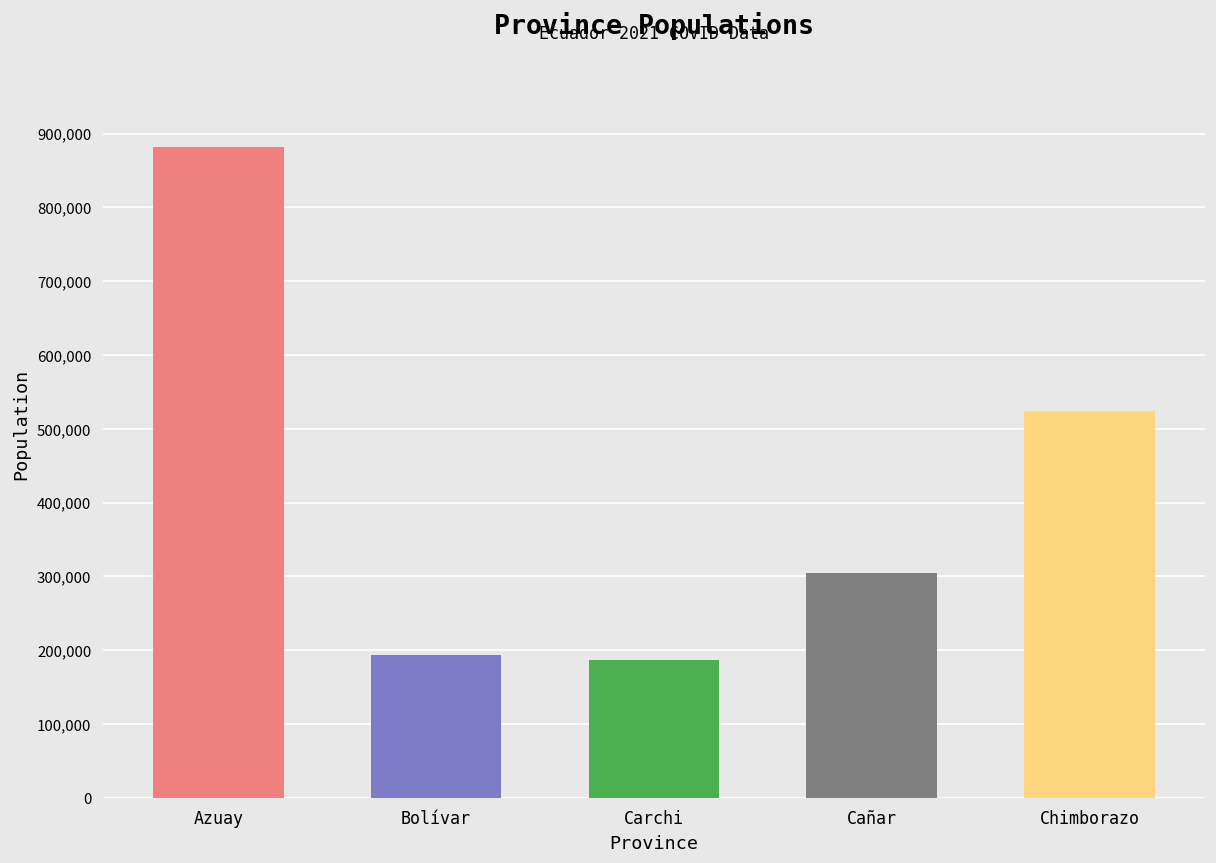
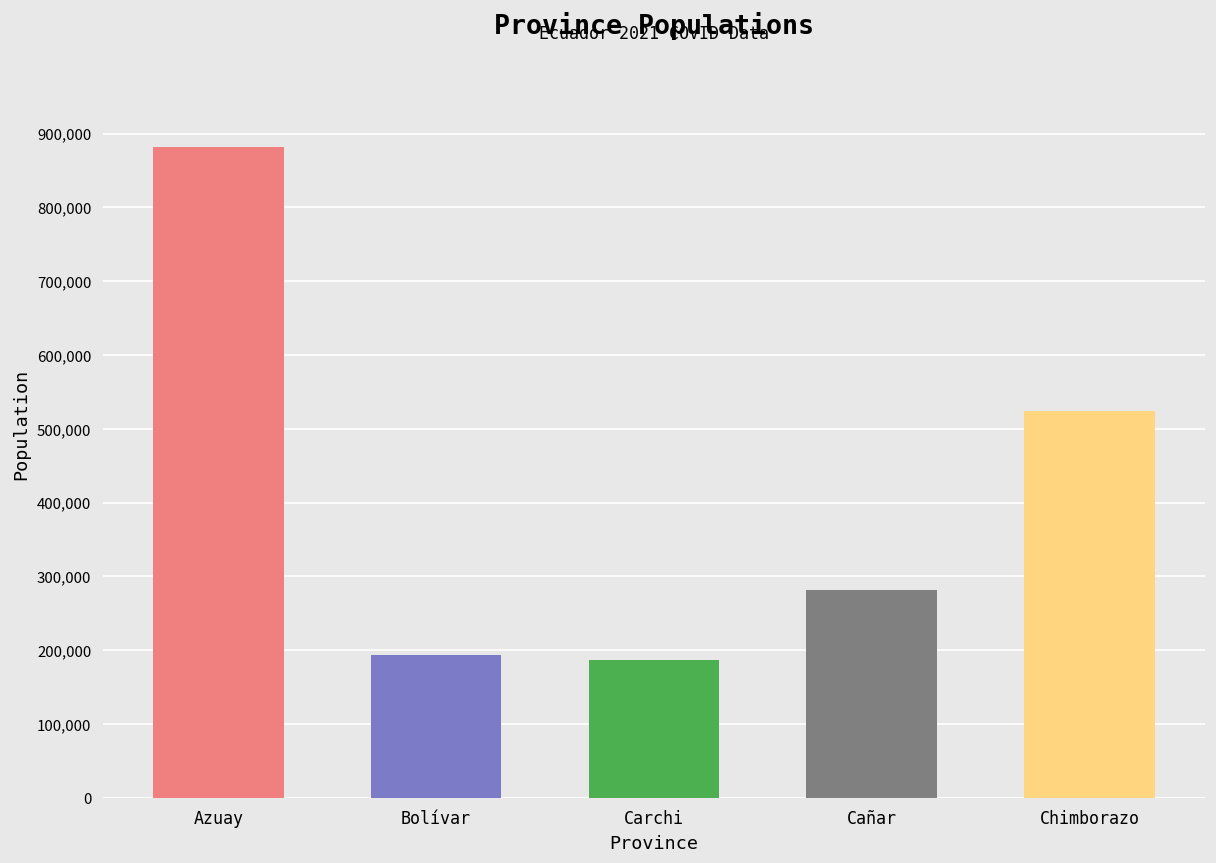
  {
    "Azuay": "880,000",
    "Bolívar": "190,000",
    "Carchi": "190,000",
-   "Cañar": "300,000",
+   "Cañar": "280,000",
    "Chimborazo": "520,000"
  }
